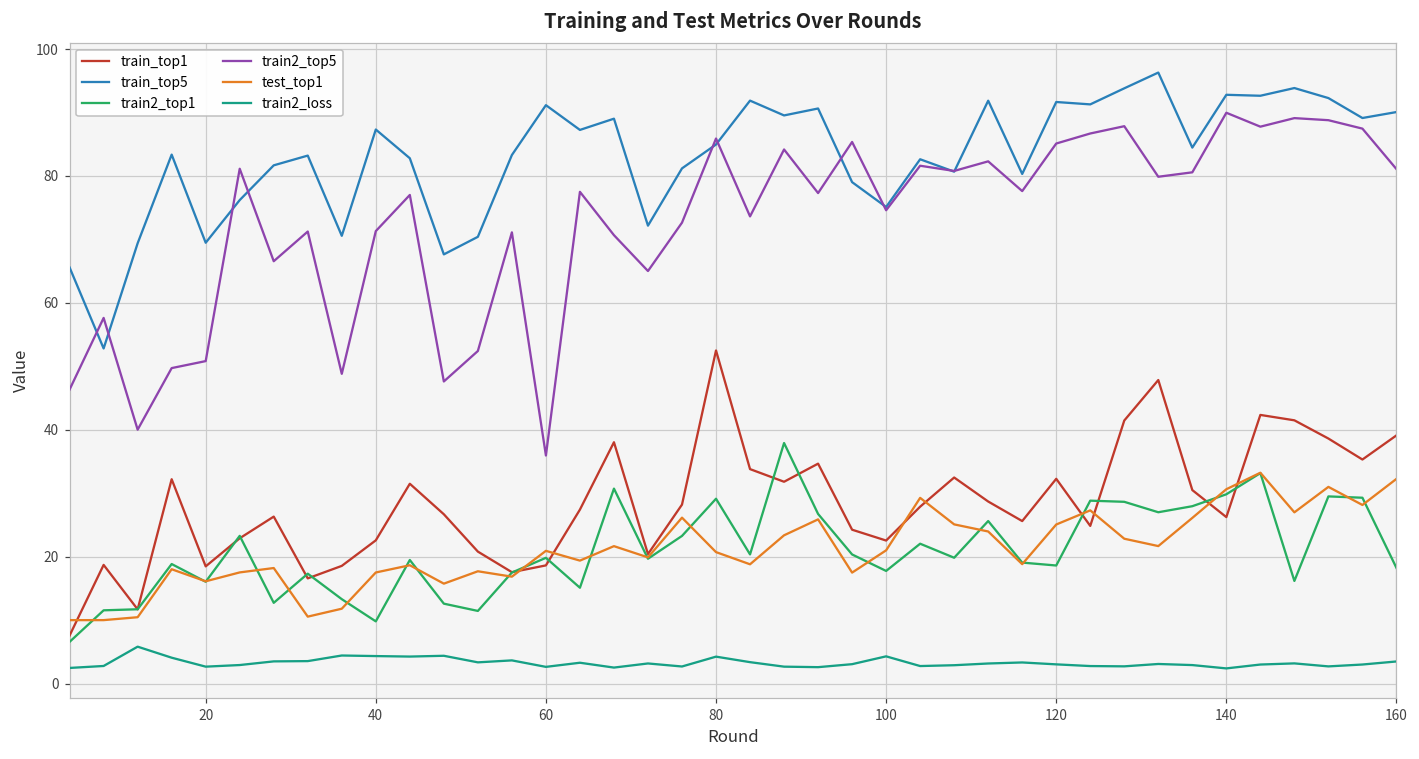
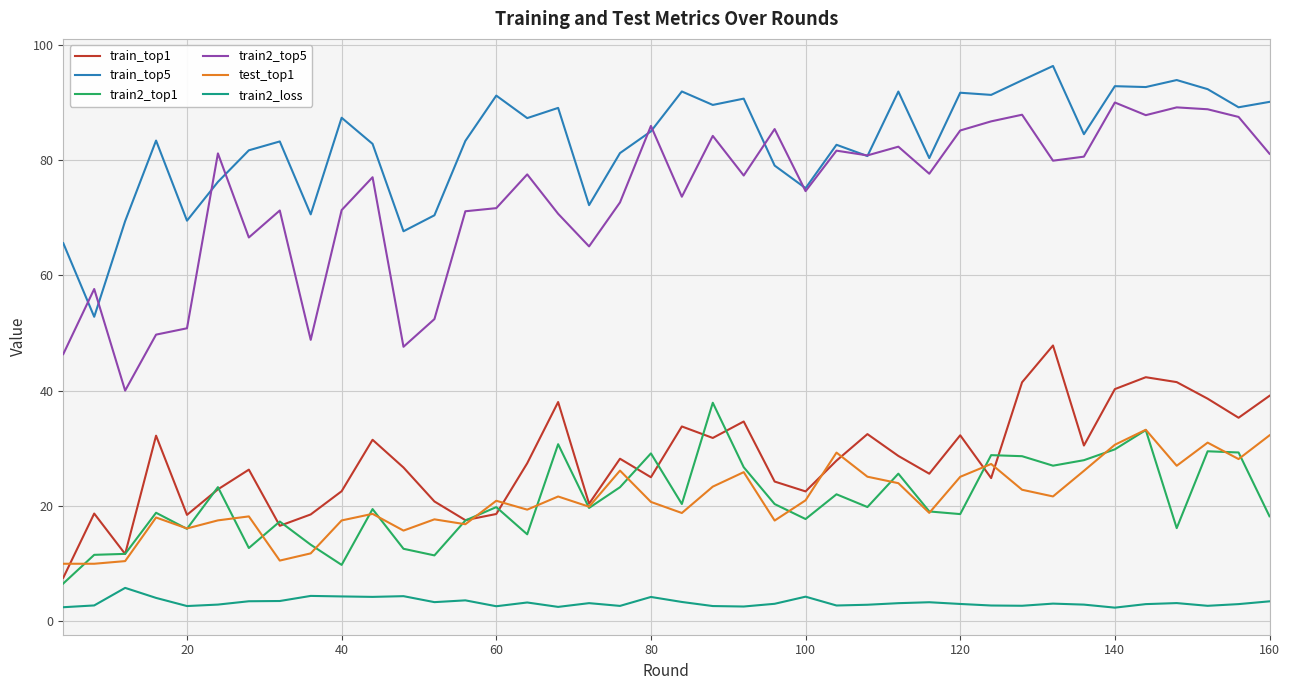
  {
    "train_top1": {
      "20": 18,
      "40": 23,
      "60": 19,
-     "80": 53,
+     "80": 25,
      "100": 23,
      "120": 32,
-     "140": 26,
+     "140": 40,
      "160": 39
    },
    "train_top5": {
      "20": 69,
      "40": 87,
      "60": 91,
      "80": 85,
      "100": 75,
      "120": 92,
      "140": 93,
      "160": 90
    },
    "train2_top5": {
      "20": 51,
      "40": 71,
-     "60": 36,
+     "60": 72,
      "80": 86,
      "100": 75,
      "120": 85,
      "140": 90,
      "160": 81
    },
    "test_top1": {
      "40": 18,
      "60": 21,
      "80": 21,
      "100": 21,
      "120": 25,
      "140": 31,
      "160": 32
    }
  }
